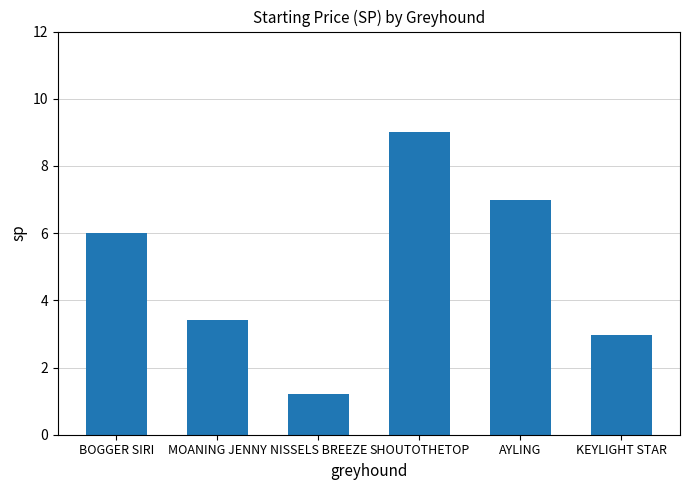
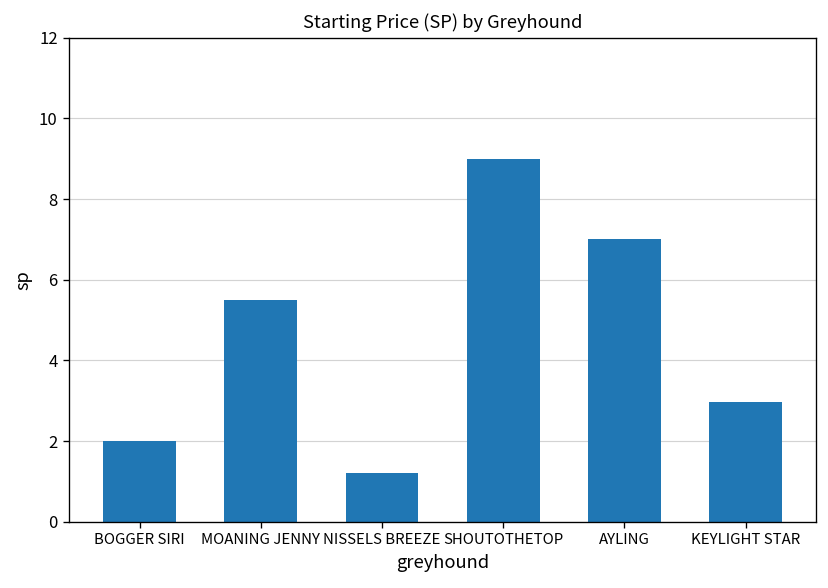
  {
-   "BOGGER SIRI": 6,
-   "MOANING JENNY": 3.4,
+   "BOGGER SIRI": 2,
+   "MOANING JENNY": 5.5,
    "NISSELS BREEZE": 1.2,
    "SHOUTOTHETOP": 9.0,
    "AYLING": 7.0,
    "KEYLIGHT STAR": 3.0
  }
